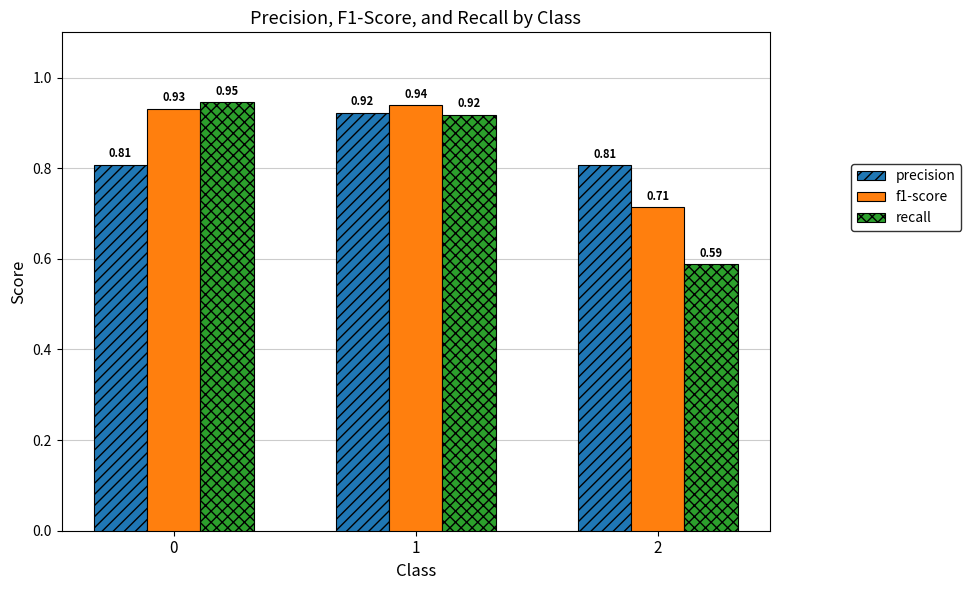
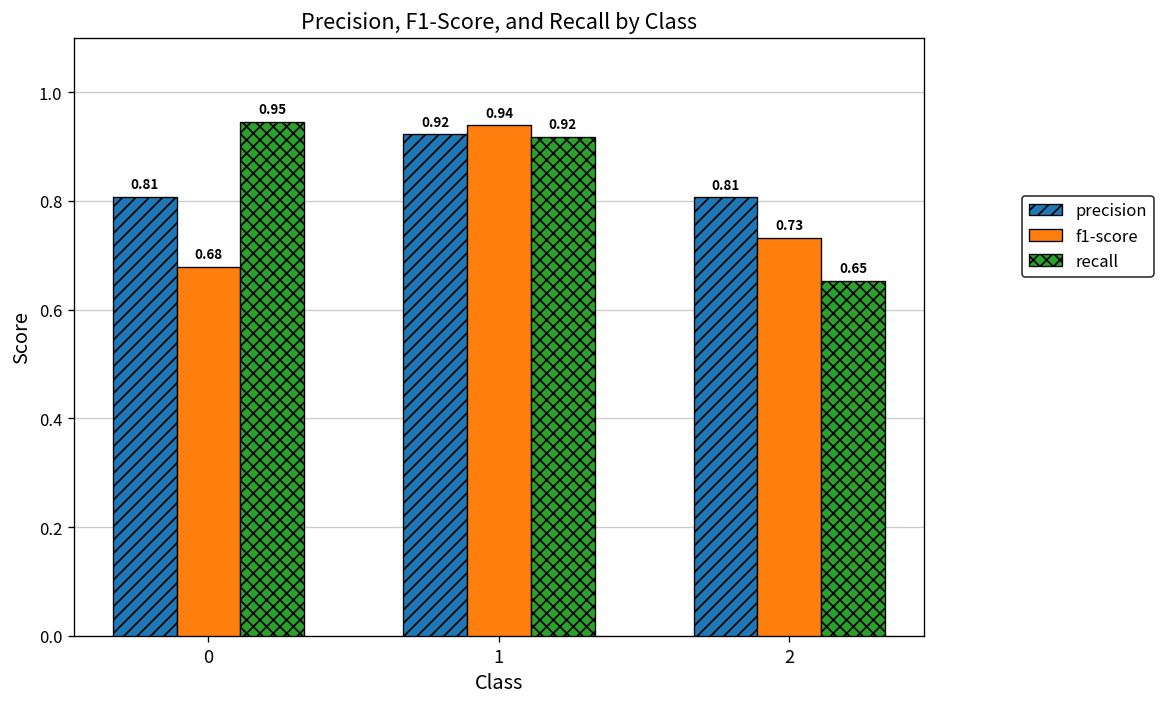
  {
    "precision": {
      "0": 0.81,
      "1": 0.92,
      "2": 0.81
    },
    "f1-score": {
-     "0": 0.93,
+     "0": 0.68,
      "1": 0.94,
-     "2": 0.71
+     "2": 0.73
    },
    "recall": {
      "0": 0.95,
      "1": 0.92,
-     "2": 0.59
+     "2": 0.65
    }
  }
